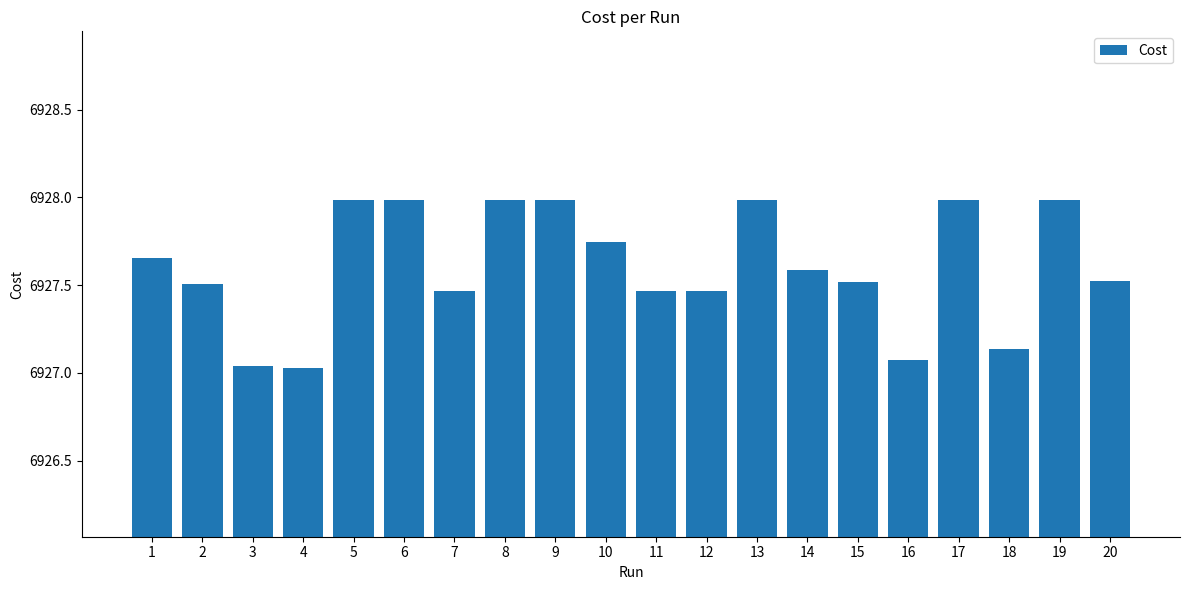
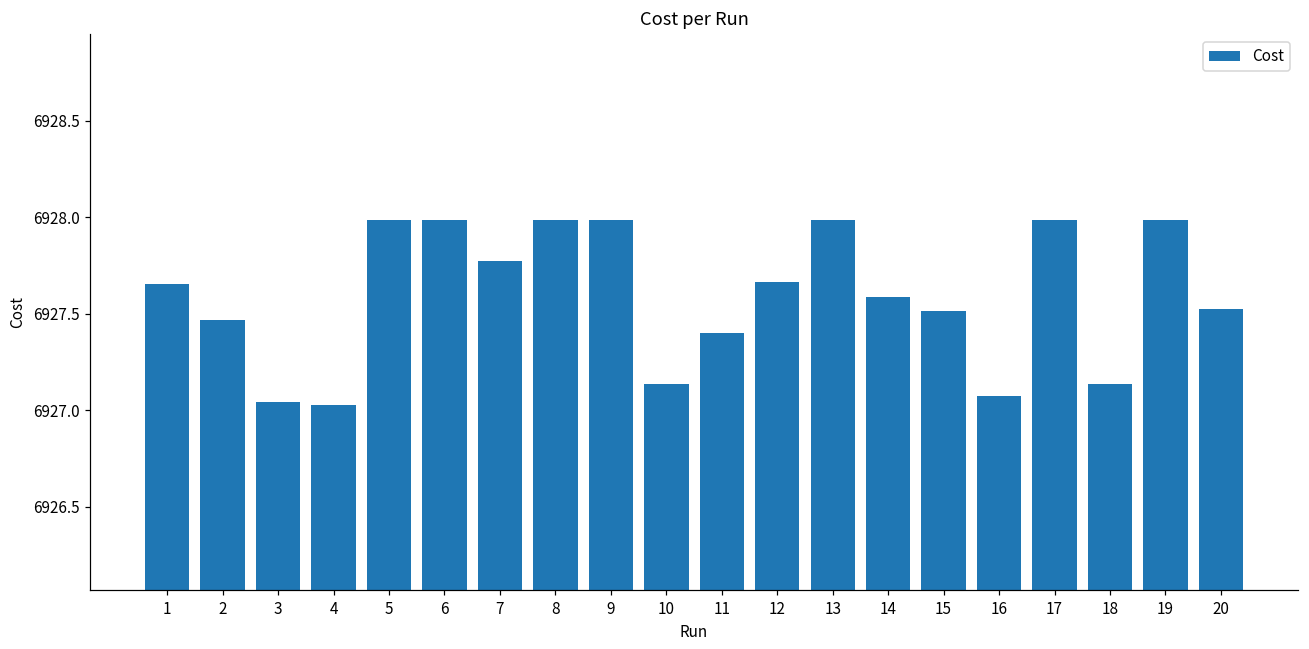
  {
    "1": 6927.65,
-   "2": 6927.51,
+   "2": 6927.47,
    "3": 6927.04,
    "4": 6927.03,
    "5": 6927.99,
    "6": 6927.99,
-   "7": 6927.47,
+   "7": 6927.77,
    "8": 6927.99,
    "9": 6927.99,
-   "10": 6927.75,
-   "11": 6927.47,
-   "12": 6927.47,
+   "10": 6927.13,
+   "11": 6927.40,
+   "12": 6927.67,
    "13": 6927.99,
    "14": 6927.59,
    "15": 6927.51,
    "16": 6927.07,
    "17": 6927.99,
    "18": 6927.13,
    "19": 6927.99,
    "20": 6927.52
  }
